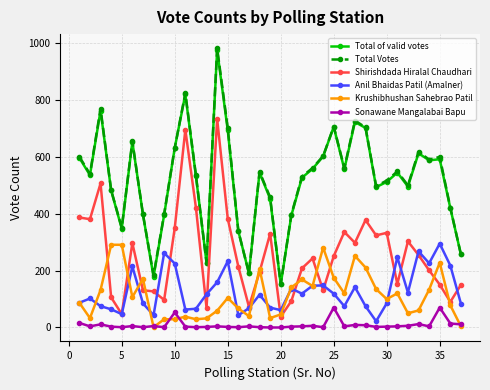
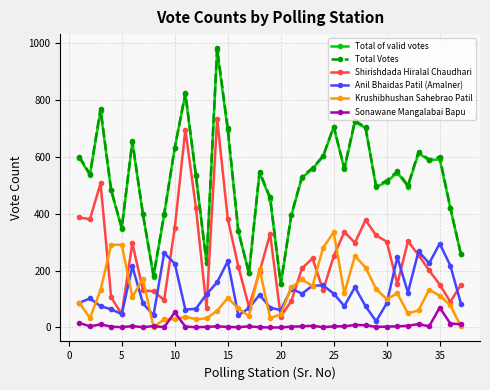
  {
    "Shirishdada Hiralal Chaudhari": {
      "10": 350,
      "15": 380,
      "25": 250,
-     "30": 330,
+     "30": 300,
      "35": 150
    },
    "Anil Bhaidas Patil (Amalner)": {
      "10": 230,
      "15": 230,
      "20": 60,
      "25": 120,
      "30": 90,
      "35": 300
    },
    "Krushibhushan Sahebrao Patil": {
      "5": 290,
      "10": 30,
      "15": 100,
-     "25": 180,
+     "25": 340,
      "30": 100,
-     "35": 230
+     "35": 110
    },
    "Sonawane Mangalabai Bapu": {
      "5": 0,
      "10": 50,
      "15": 0,
      "20": 0,
-     "25": 70,
+     "25": 0,
      "30": 0,
      "35": 70
    }
  }
